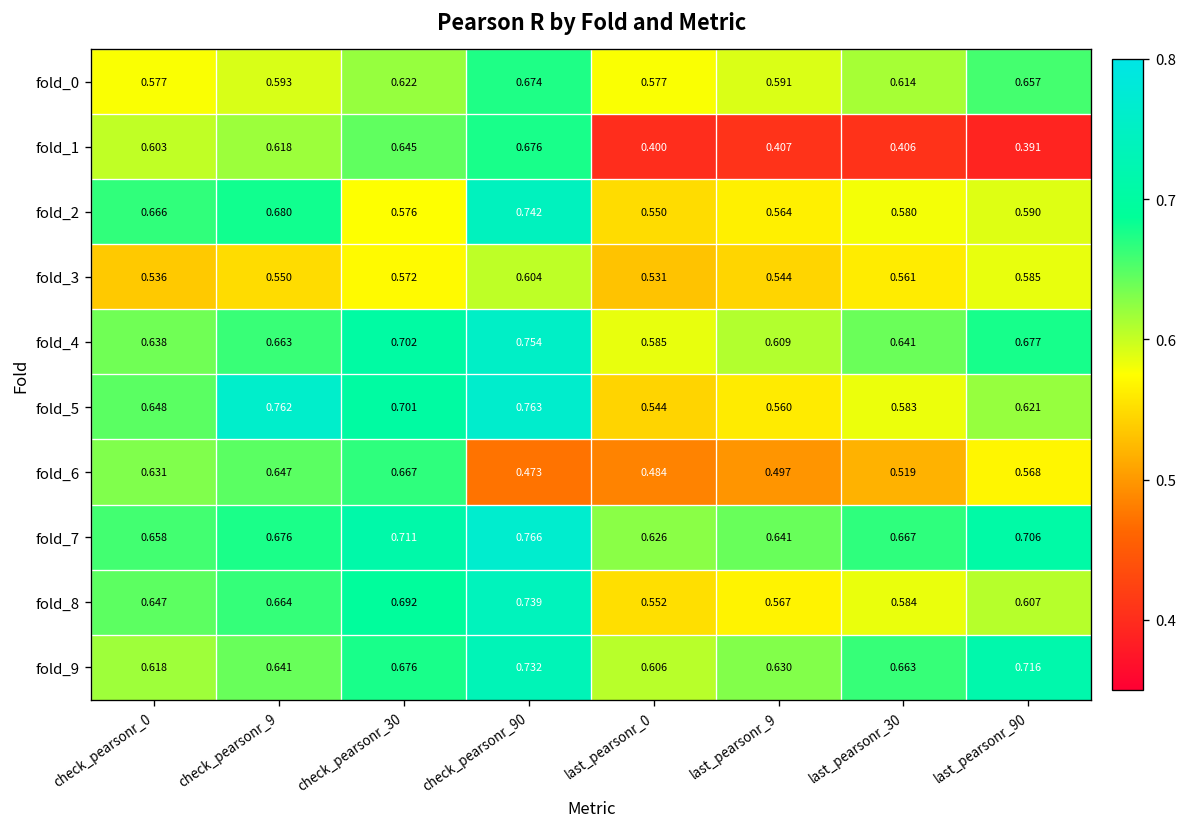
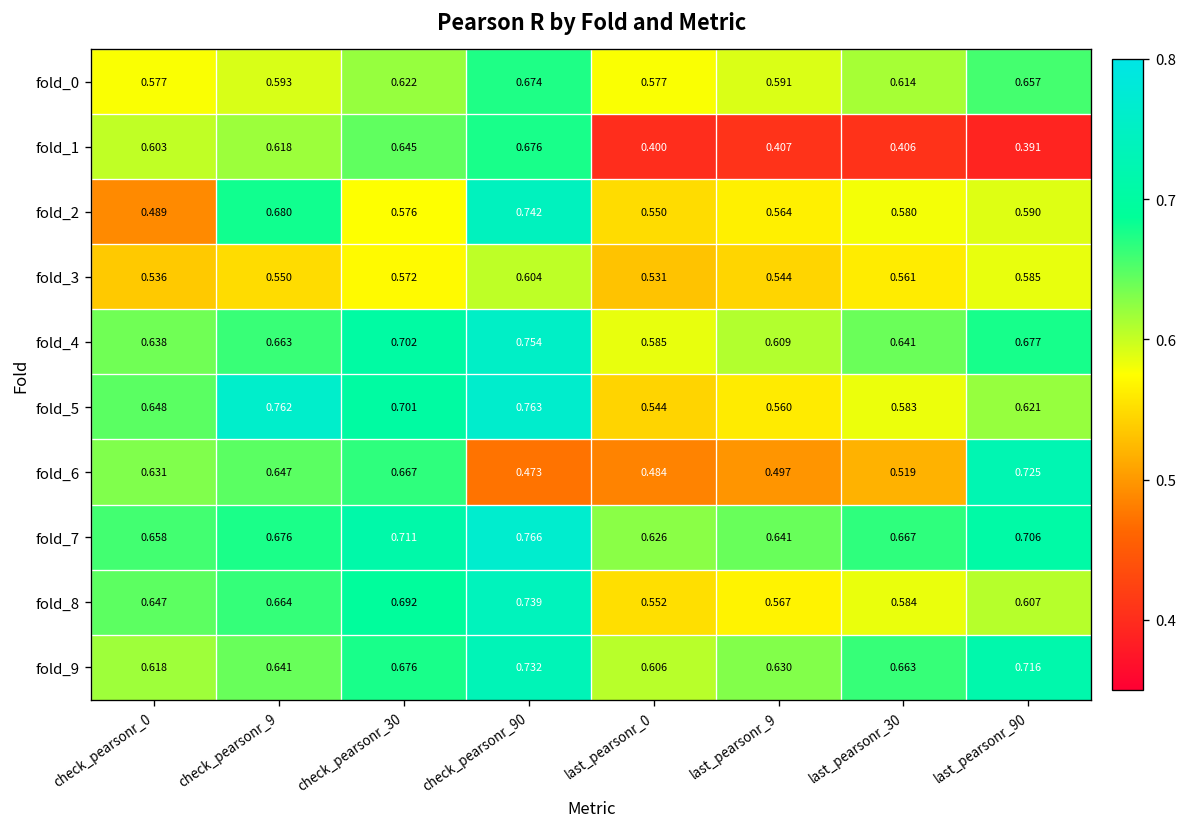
  {
    "fold_0": {
      "check_pearsonr_0": 0.577,
      "check_pearsonr_9": 0.593,
      "check_pearsonr_30": 0.622,
      "check_pearsonr_90": 0.674,
      "last_pearsonr_0": 0.577,
      "last_pearsonr_9": 0.591,
      "last_pearsonr_30": 0.614,
      "last_pearsonr_90": 0.657
    },
    "fold_1": {
      "check_pearsonr_0": 0.603,
      "check_pearsonr_9": 0.618,
      "check_pearsonr_30": 0.645,
      "check_pearsonr_90": 0.676,
      "last_pearsonr_0": 0.400,
      "last_pearsonr_9": 0.407,
      "last_pearsonr_30": 0.406,
      "last_pearsonr_90": 0.391
    },
    "fold_2": {
-     "check_pearsonr_0": 0.666,
+     "check_pearsonr_0": 0.489,
      "check_pearsonr_9": 0.680,
      "check_pearsonr_30": 0.576,
      "check_pearsonr_90": 0.742,
      "last_pearsonr_0": 0.550,
      "last_pearsonr_9": 0.564,
      "last_pearsonr_30": 0.580,
      "last_pearsonr_90": 0.590
    },
    "fold_3": {
      "check_pearsonr_0": 0.536,
      "check_pearsonr_9": 0.550,
      "check_pearsonr_30": 0.572,
      "check_pearsonr_90": 0.604,
      "last_pearsonr_0": 0.531,
      "last_pearsonr_9": 0.544,
      "last_pearsonr_30": 0.561,
      "last_pearsonr_90": 0.585
    },
    "fold_4": {
      "check_pearsonr_0": 0.638,
      "check_pearsonr_9": 0.663,
      "check_pearsonr_30": 0.702,
      "check_pearsonr_90": 0.754,
      "last_pearsonr_0": 0.585,
      "last_pearsonr_9": 0.609,
      "last_pearsonr_30": 0.641,
      "last_pearsonr_90": 0.677
    },
    "fold_5": {
      "check_pearsonr_0": 0.648,
      "check_pearsonr_9": 0.762,
      "check_pearsonr_30": 0.701,
      "check_pearsonr_90": 0.763,
      "last_pearsonr_0": 0.544,
      "last_pearsonr_9": 0.560,
      "last_pearsonr_30": 0.583,
      "last_pearsonr_90": 0.621
    },
    "fold_6": {
      "check_pearsonr_0": 0.631,
      "check_pearsonr_9": 0.647,
      "check_pearsonr_30": 0.667,
      "check_pearsonr_90": 0.473,
      "last_pearsonr_0": 0.484,
      "last_pearsonr_9": 0.497,
      "last_pearsonr_30": 0.519,
-     "last_pearsonr_90": 0.568
+     "last_pearsonr_90": 0.725
    },
    "fold_7": {
      "check_pearsonr_0": 0.658,
      "check_pearsonr_9": 0.676,
      "check_pearsonr_30": 0.711,
      "check_pearsonr_90": 0.766,
      "last_pearsonr_0": 0.626,
      "last_pearsonr_9": 0.641,
      "last_pearsonr_30": 0.667,
      "last_pearsonr_90": 0.706
    },
    "fold_8": {
      "check_pearsonr_0": 0.647,
      "check_pearsonr_9": 0.664,
      "check_pearsonr_30": 0.692,
      "check_pearsonr_90": 0.739,
      "last_pearsonr_0": 0.552,
      "last_pearsonr_9": 0.567,
      "last_pearsonr_30": 0.584,
      "last_pearsonr_90": 0.607
    },
    "fold_9": {
      "check_pearsonr_0": 0.618,
      "check_pearsonr_9": 0.641,
      "check_pearsonr_30": 0.676,
      "check_pearsonr_90": 0.732,
      "last_pearsonr_0": 0.606,
      "last_pearsonr_9": 0.630,
      "last_pearsonr_30": 0.663,
      "last_pearsonr_90": 0.716
    }
  }
